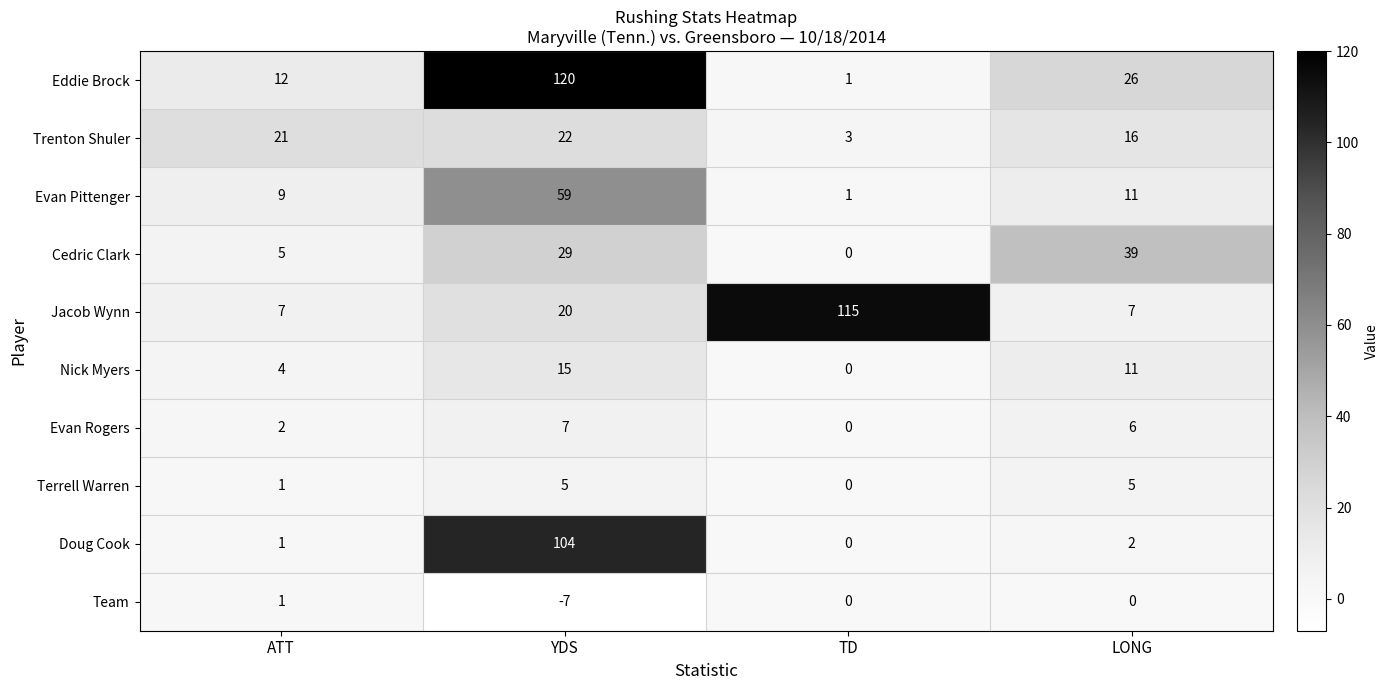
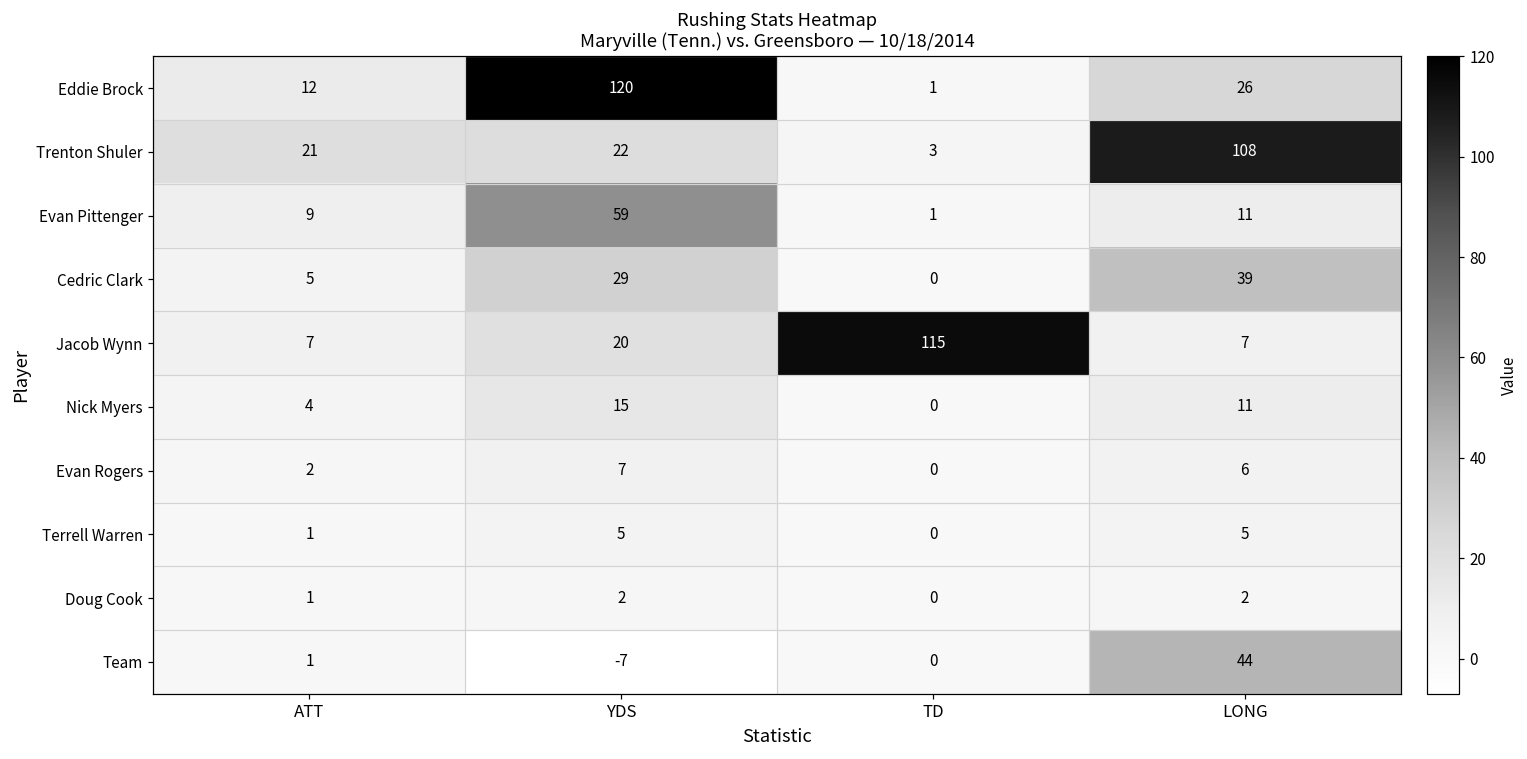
  {
    "Eddie Brock": {
      "ATT": 12,
      "YDS": 120,
      "TD": 1,
      "LONG": 26
    },
    "Trenton Shuler": {
      "ATT": 21,
      "YDS": 22,
      "TD": 3,
-     "LONG": 16
+     "LONG": 108
    },
    "Evan Pittenger": {
      "ATT": 9,
      "YDS": 59,
      "TD": 1,
      "LONG": 11
    },
    "Cedric Clark": {
      "ATT": 5,
      "YDS": 29,
      "TD": 0,
      "LONG": 39
    },
    "Jacob Wynn": {
      "ATT": 7,
      "YDS": 20,
      "TD": 115,
      "LONG": 7
    },
    "Nick Myers": {
      "ATT": 4,
      "YDS": 15,
      "TD": 0,
      "LONG": 11
    },
    "Evan Rogers": {
      "ATT": 2,
      "YDS": 7,
      "TD": 0,
      "LONG": 6
    },
    "Terrell Warren": {
      "ATT": 1,
      "YDS": 5,
      "TD": 0,
      "LONG": 5
    },
    "Doug Cook": {
      "ATT": 1,
-     "YDS": 104,
+     "YDS": 2,
      "TD": 0,
      "LONG": 2
    },
    "Team": {
      "ATT": 1,
      "YDS": -7,
      "TD": 0,
-     "LONG": 0
+     "LONG": 44
    }
  }
